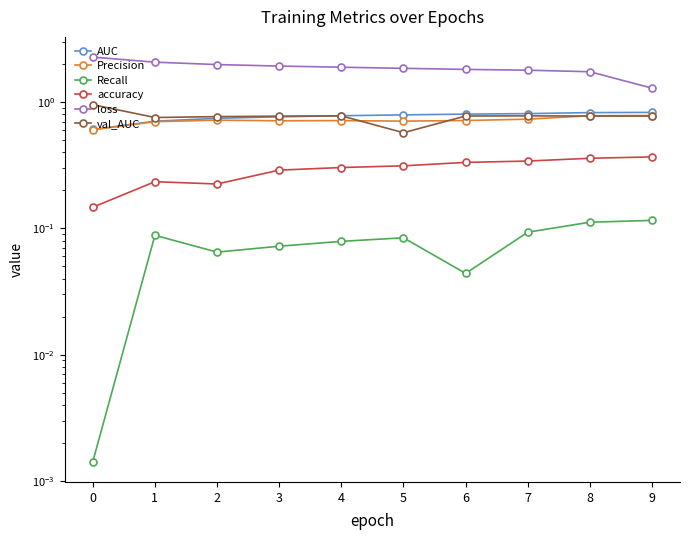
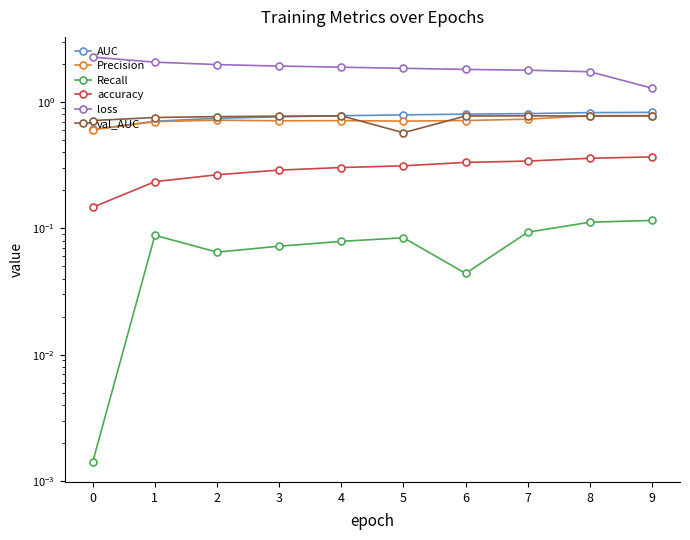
  {
    "AUC": {
      "5": 0.8,
      "8": 0.8,
      "9": 0.8
    },
    "Precision": {
      "3": 0.7,
      "4": 0.7,
      "5": 0.7,
      "6": 0.7,
      "7": 0.7
    },
    "Recall": {
      "0": 0.0014,
      "1": 0.09,
      "2": 0.06,
      "3": 0.07,
      "4": 0.08,
      "5": 0.08,
      "6": 0.044,
      "7": 0.09,
      "8": 0.11,
      "9": 0.12
    },
    "accuracy": {
      "0": 0.15,
      "1": 0.23,
-     "2": 0.22,
+     "2": 0.27,
      "3": 0.29,
      "4": 0.30,
      "5": 0.31,
      "6": 0.33,
      "7": 0.34,
      "8": 0.36,
      "9": 0.37
    },
    "loss": {
      "0": 2.3,
      "1": 2.1,
      "2": 2.0,
      "3": 1.9,
      "4": 1.9,
      "5": 1.9,
      "6": 1.8,
      "7": 1.8,
      "8": 1.7,
      "9": 1.3
    },
    "val_AUC": {
-     "0": 1.0,
+     "0": 0.7,
      "1": 0.8,
      "5": 0.6
    }
  }
